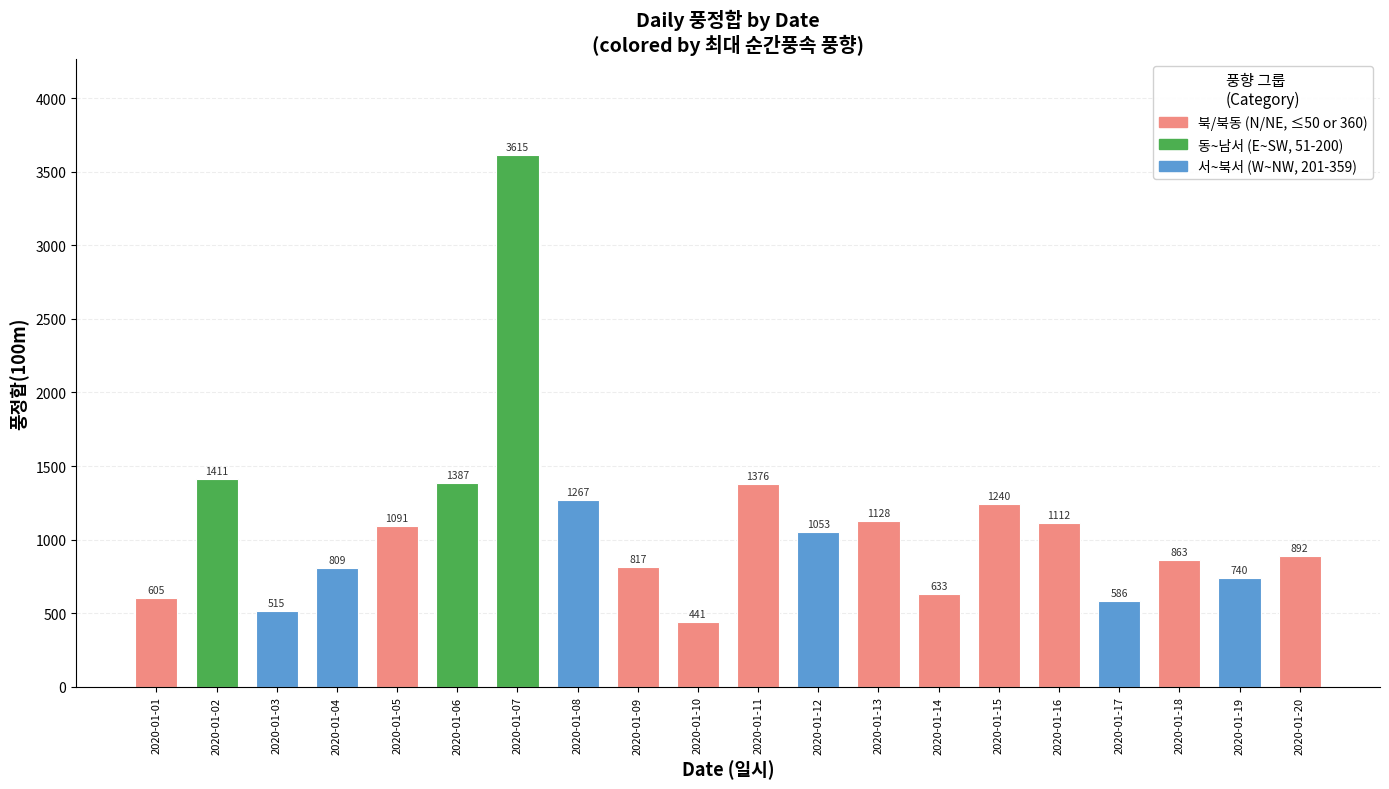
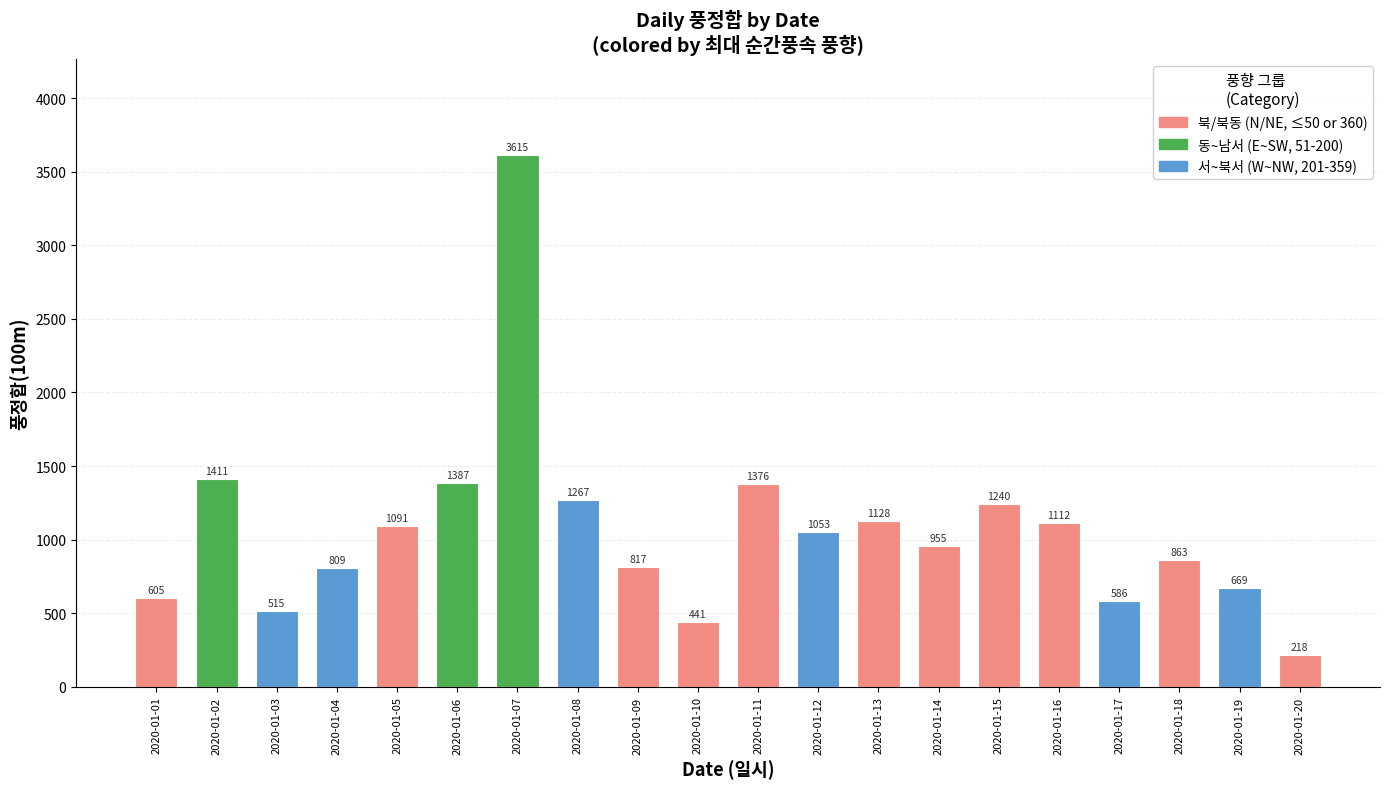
  {
    "2020-01-01": 605,
    "2020-01-02": 1411,
    "2020-01-03": 515,
    "2020-01-04": 809,
    "2020-01-05": 1091,
    "2020-01-06": 1387,
    "2020-01-07": 3615,
    "2020-01-08": 1267,
    "2020-01-09": 817,
    "2020-01-10": 441,
    "2020-01-11": 1376,
    "2020-01-12": 1053,
    "2020-01-13": 1128,
-   "2020-01-14": 633,
+   "2020-01-14": 955,
    "2020-01-15": 1240,
    "2020-01-16": 1112,
    "2020-01-17": 586,
    "2020-01-18": 863,
-   "2020-01-19": 740,
-   "2020-01-20": 892
+   "2020-01-19": 669,
+   "2020-01-20": 218
  }
